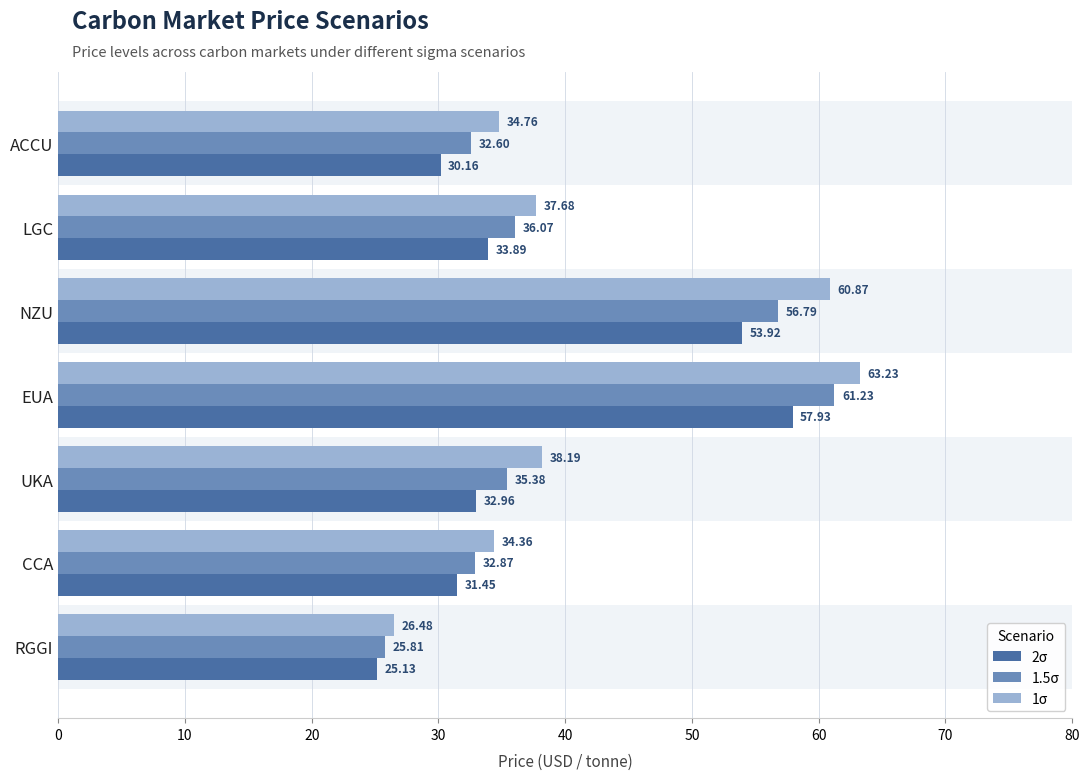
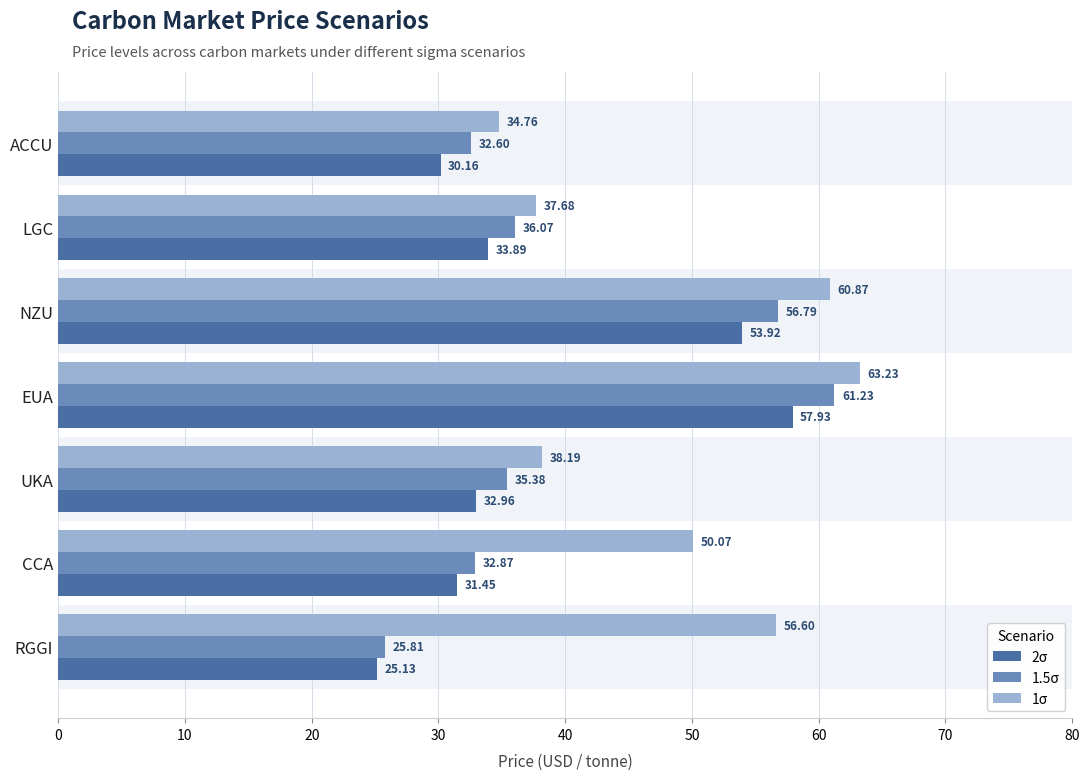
  {
    "1σ": {
      "ACCU": 34.76,
      "LGC": 37.68,
      "NZU": 60.87,
      "EUA": 63.23,
      "UKA": 38.19,
-     "CCA": 34.36,
-     "RGGI": 26.48
+     "CCA": 50.07,
+     "RGGI": 56.60
    }
  }
